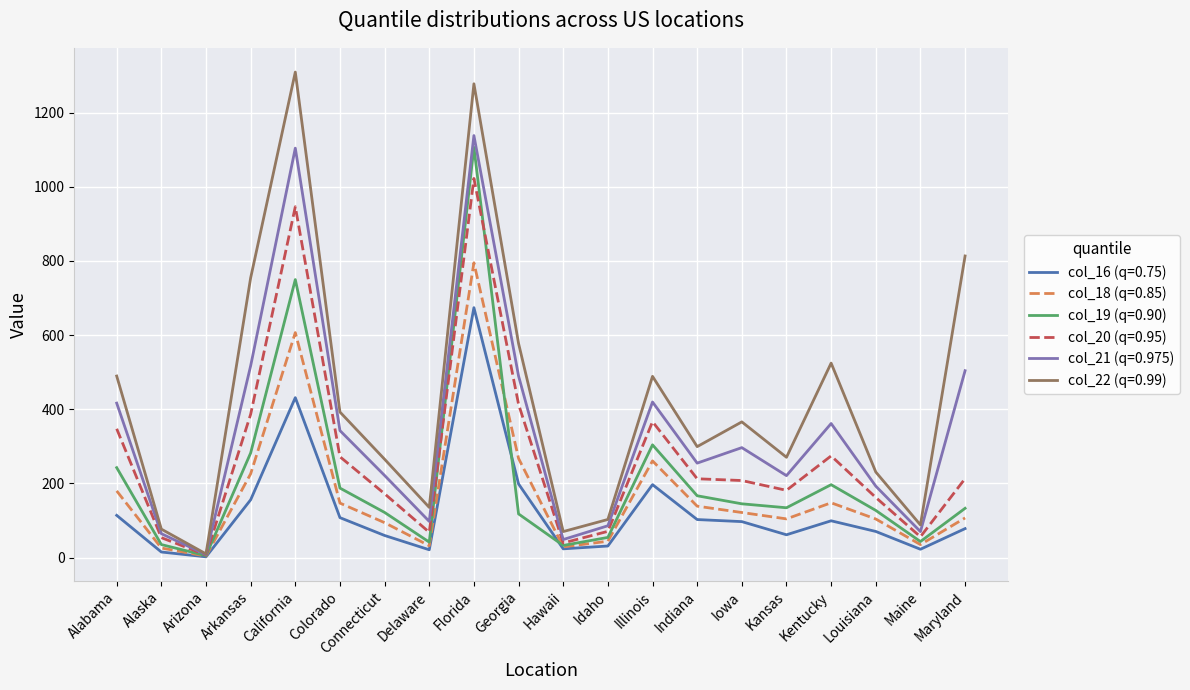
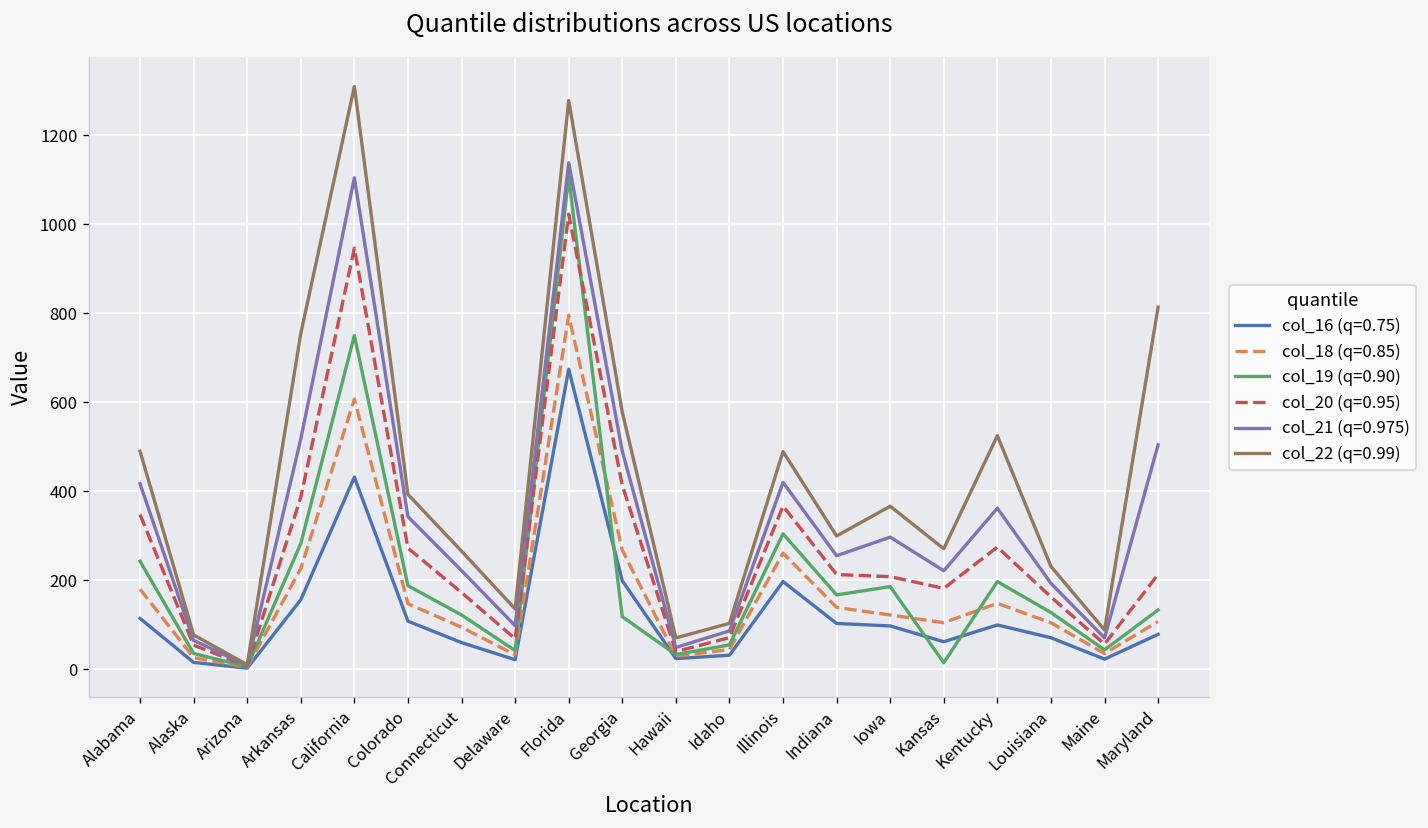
  {
    "col_19 (q=0.90)": {
      "Alabama": 240,
      "Alaska": 40,
      "Arkansas": 280,
      "California": 750,
      "Colorado": 190,
      "Connecticut": 120,
      "Delaware": 40,
      "Florida": 1110,
      "Georgia": 120,
      "Idaho": 50,
      "Illinois": 300,
      "Indiana": 170,
-     "Iowa": 140,
-     "Kansas": 130,
+     "Iowa": 190,
+     "Kansas": 10,
      "Kentucky": 200,
      "Louisiana": 130,
      "Maine": 40,
      "Maryland": 130
    },
    "col_22 (q=0.99)": {
      "Alabama": 490,
      "Alaska": 80,
      "Arkansas": 750,
      "California": 1310,
      "Colorado": 390,
      "Connecticut": 270,
      "Delaware": 140,
      "Florida": 1280,
      "Georgia": 580,
      "Hawaii": 70,
      "Idaho": 100,
      "Illinois": 490,
      "Indiana": 300,
      "Iowa": 370,
      "Kansas": 270,
      "Kentucky": 520,
      "Louisiana": 230,
      "Maine": 90,
      "Maryland": 810
    }
  }
